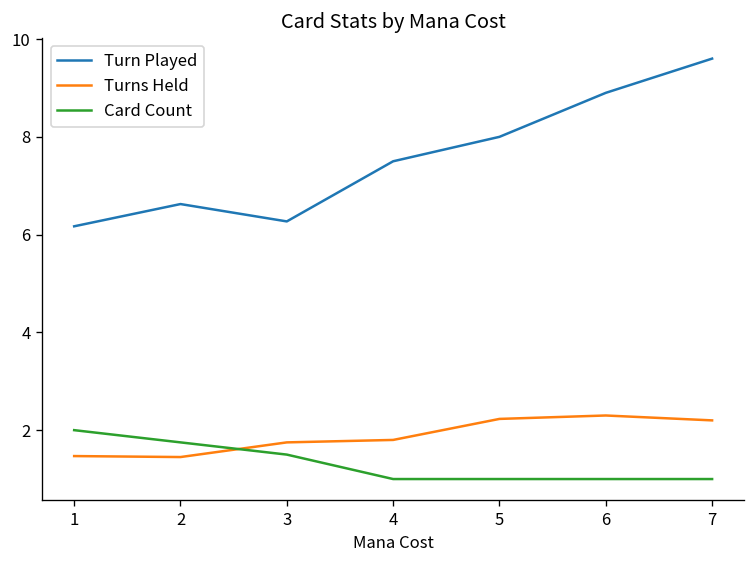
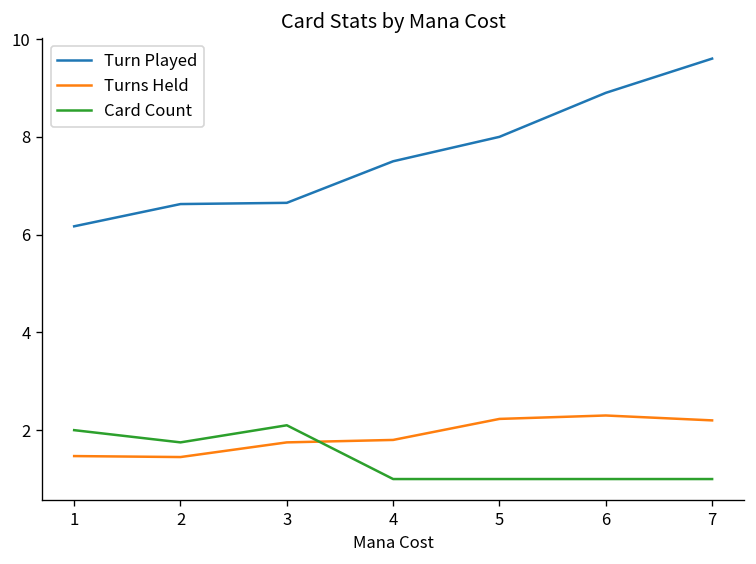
  {
    "Turn Played": {
      "1": 6.2,
      "2": 6.6,
-     "3": 6.3,
+     "3": 6.7,
      "4": 7.5,
      "5": 8.0,
      "6": 8.9,
      "7": 9.6
    },
    "Turns Held": {
      "1": 1.5,
      "2": 1.5,
      "3": 1.8,
      "4": 1.8,
      "5": 2.2,
      "6": 2.3,
      "7": 2.2
    },
    "Card Count": {
      "1": 2.0,
      "2": 1.8,
-     "3": 1.5,
+     "3": 2.1,
      "4": 1.0,
      "5": 1.0,
      "6": 1.0,
      "7": 1.0
    }
  }
